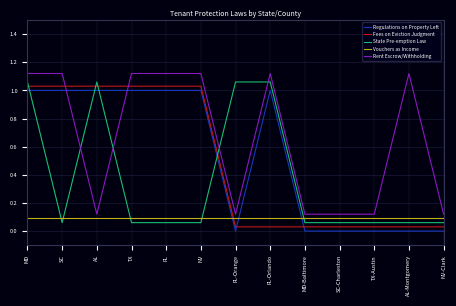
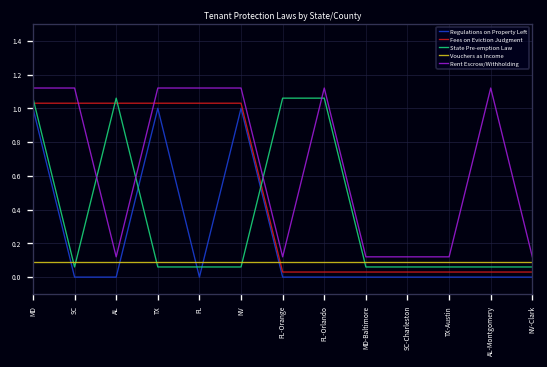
  {
    "Regulations on Property Left": {
      "MD": 1,
-     "SC": 1,
-     "AL": 1,
+     "SC": 0,
+     "AL": 0,
      "TX": 1,
-     "FL": 1,
+     "FL": 0,
      "NV": 1,
      "FL-Orange": 0,
-     "FL-Orlando": 1,
+     "FL-Orlando": 0,
      "MD-Baltimore": 0,
      "SC-Charleston": 0,
      "TX-Austin": 0,
      "AL-Montgomery": 0,
      "NV-Clark": 0
    },
    "Fees on Eviction Judgment": {
      "MD": 1.03,
      "SC": 1.03,
      "AL": 1.03,
      "TX": 1.03,
      "FL": 1.03,
      "NV": 1.03,
      "FL-Orange": 0.03,
      "FL-Orlando": 0.03,
      "MD-Baltimore": 0.03,
      "SC-Charleston": 0.03,
      "TX-Austin": 0.03,
      "AL-Montgomery": 0.03,
      "NV-Clark": 0.03
    },
    "State Pre-emption Law": {
      "MD": 1.06,
      "SC": 0.06,
      "AL": 1.06,
      "TX": 0.06,
      "FL": 0.06,
      "NV": 0.06,
      "FL-Orange": 1.06,
      "FL-Orlando": 1.06,
      "MD-Baltimore": 0.06,
      "SC-Charleston": 0.06,
      "TX-Austin": 0.06,
      "AL-Montgomery": 0.06,
      "NV-Clark": 0.06
    },
    "Vouchers as Income": {
      "MD": 0.09,
      "SC": 0.09,
      "AL": 0.09,
      "TX": 0.09,
      "FL": 0.09,
      "NV": 0.09,
      "FL-Orange": 0.09,
      "FL-Orlando": 0.09,
      "MD-Baltimore": 0.09,
      "SC-Charleston": 0.09,
      "TX-Austin": 0.09,
      "AL-Montgomery": 0.09,
      "NV-Clark": 0.09
    },
    "Rent Escrow/Withholding": {
      "MD": 1.12,
      "SC": 1.12,
      "AL": 0.12,
      "TX": 1.12,
      "FL": 1.12,
      "NV": 1.12,
      "FL-Orange": 0.12,
      "FL-Orlando": 1.12,
      "MD-Baltimore": 0.12,
      "SC-Charleston": 0.12,
      "TX-Austin": 0.12,
      "AL-Montgomery": 1.12,
      "NV-Clark": 0.12
    }
  }
